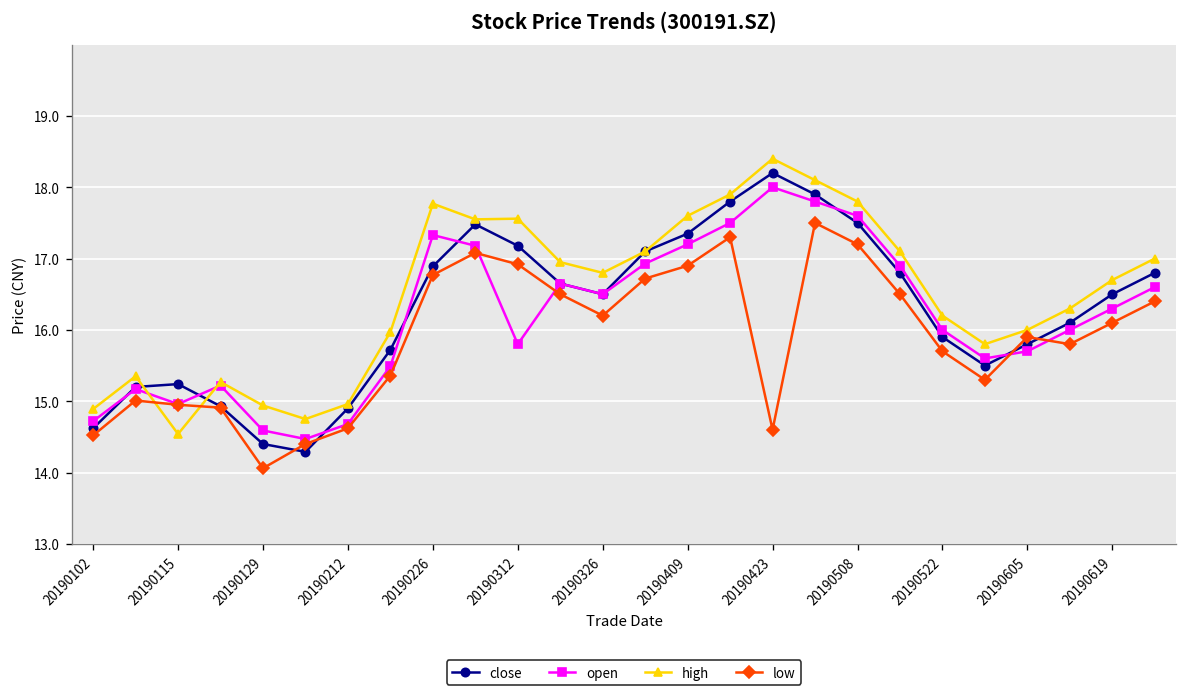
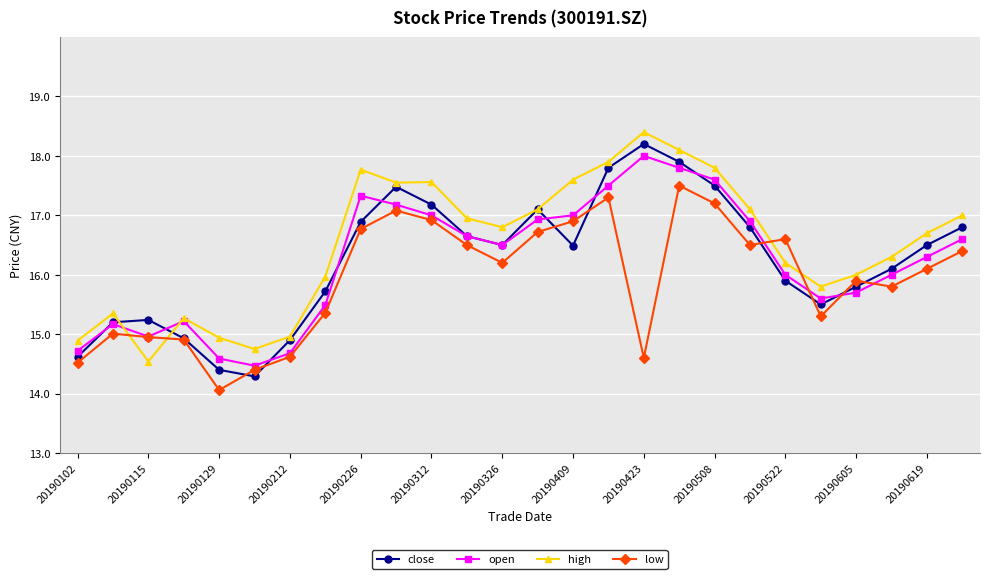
  {
    "close": {
      "20190102": 14.6,
      "20190115": 15.2,
      "20190129": 14.4,
      "20190212": 14.9,
      "20190226": 16.9,
      "20190312": 17.2,
-     "20190409": 17.4,
+     "20190409": 16.5,
      "20190423": 18.2,
      "20190508": 17.5,
      "20190522": 15.9,
      "20190605": 15.8,
      "20190619": 16.5
    },
    "open": {
      "20190102": 14.7,
      "20190129": 14.6,
      "20190212": 14.7,
      "20190226": 17.3,
-     "20190312": 15.8,
-     "20190409": 17.2,
+     "20190312": 17.0,
+     "20190409": 17.0,
      "20190423": 18.0,
      "20190508": 17.6,
      "20190522": 16.0,
      "20190605": 15.7,
      "20190619": 16.3
    },
    "high": {
      "20190102": 14.9,
      "20190115": 14.5,
      "20190129": 14.9,
      "20190212": 15.0,
      "20190226": 17.8,
      "20190312": 17.6,
      "20190326": 16.8,
      "20190409": 17.6,
      "20190423": 18.4,
      "20190508": 17.8,
      "20190522": 16.2,
      "20190605": 16.0,
      "20190619": 16.7
    },
    "low": {
      "20190102": 14.5,
      "20190129": 14.1,
      "20190212": 14.6,
      "20190226": 16.8,
      "20190312": 16.9,
      "20190326": 16.2,
      "20190409": 16.9,
      "20190423": 14.6,
      "20190508": 17.2,
-     "20190522": 15.7,
+     "20190522": 16.6,
      "20190605": 15.9,
      "20190619": 16.1
    }
  }
